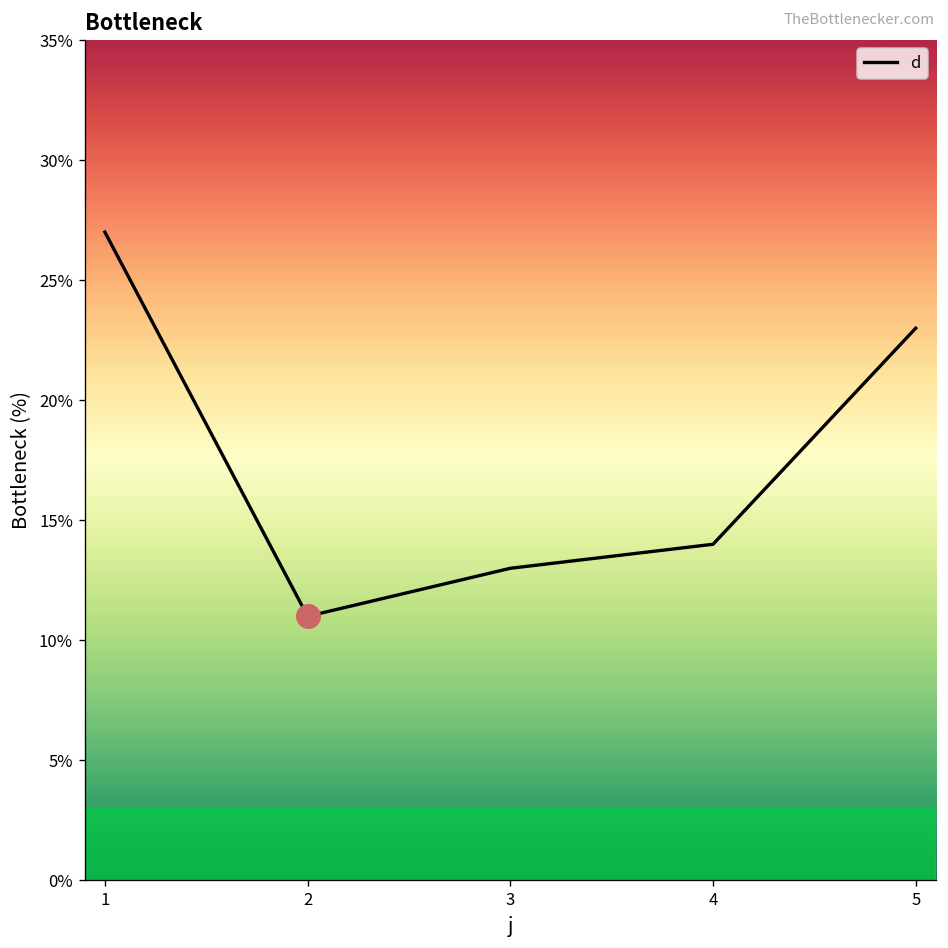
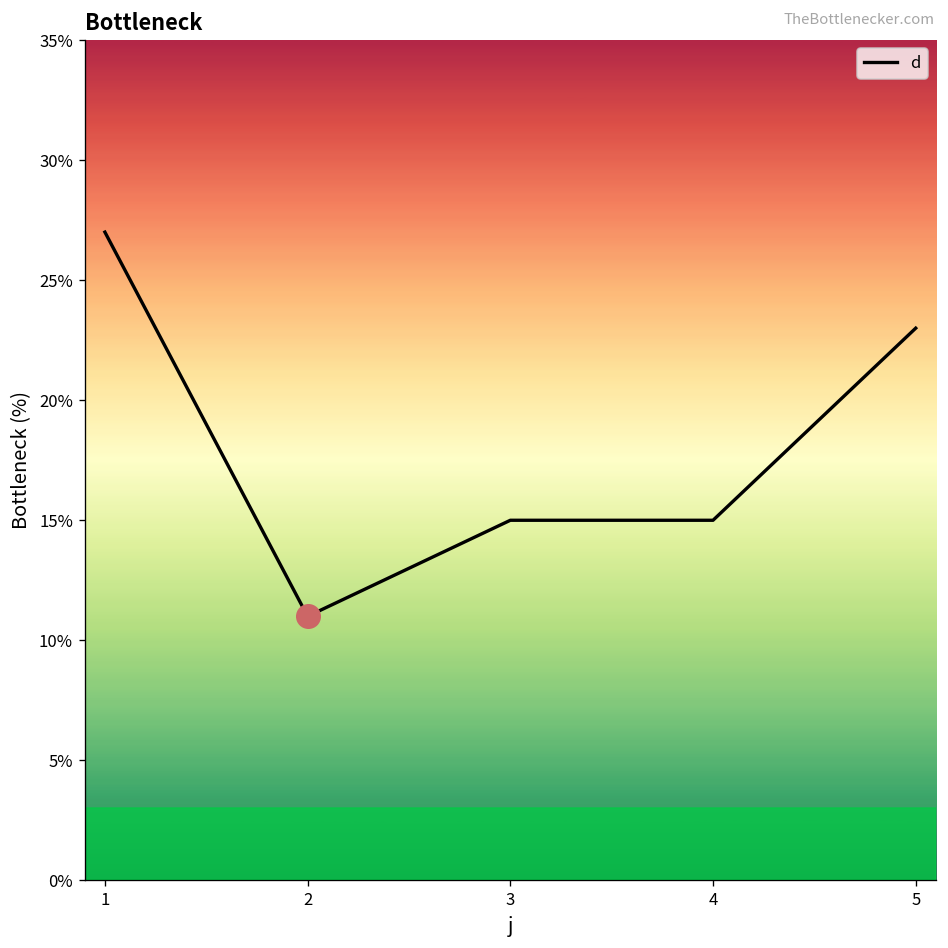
  {
    "d": {
      "1": "27%",
-     "3": "13%",
-     "4": "14%",
+     "3": "15%",
+     "4": "15%",
      "5": "23%"
    }
  }
